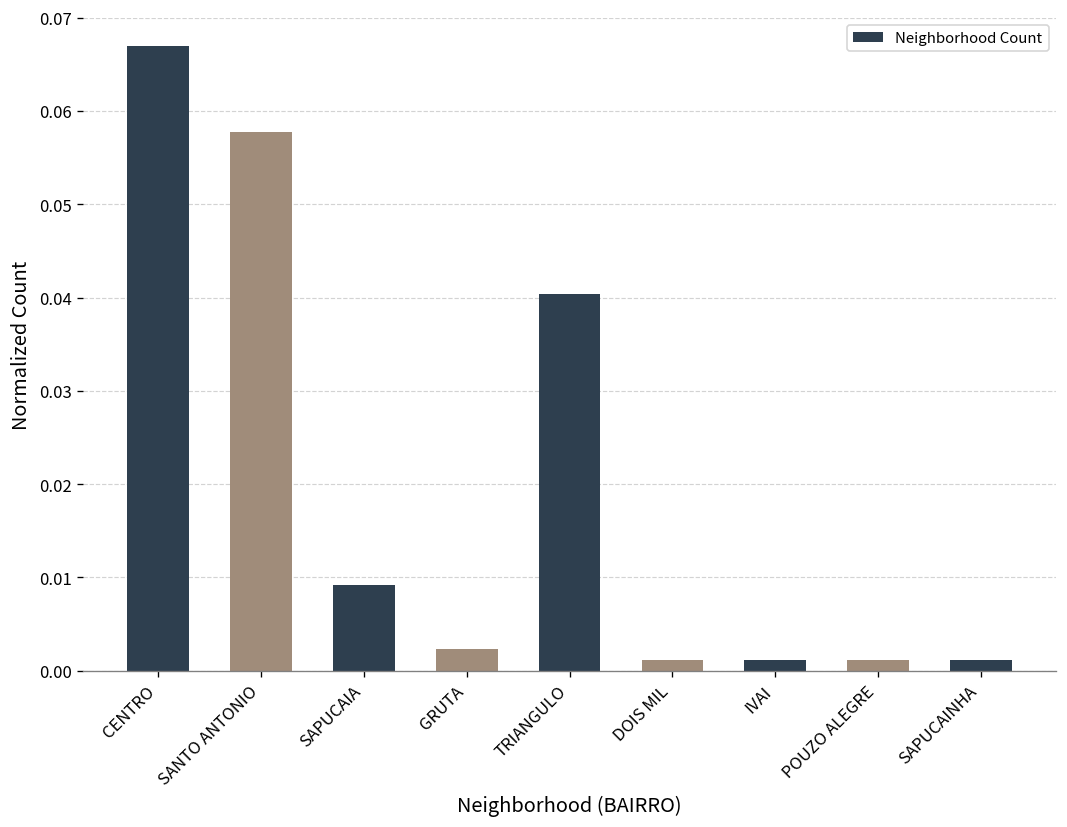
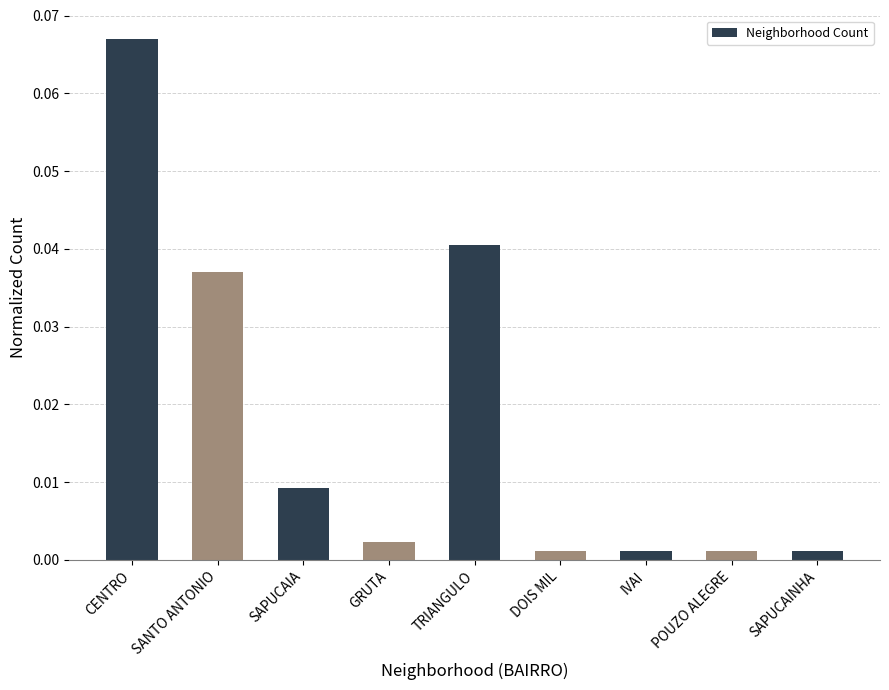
  {
    "CENTRO": 0.067,
-   "SANTO ANTONIO": 0.058,
+   "SANTO ANTONIO": 0.037,
    "SAPUCAIA": 0.009,
    "GRUTA": 0.002,
    "TRIANGULO": 0.040,
    "DOIS MIL": 0.001,
    "IVAI": 0.001,
    "POUZO ALEGRE": 0.001,
    "SAPUCAINHA": 0.001
  }
